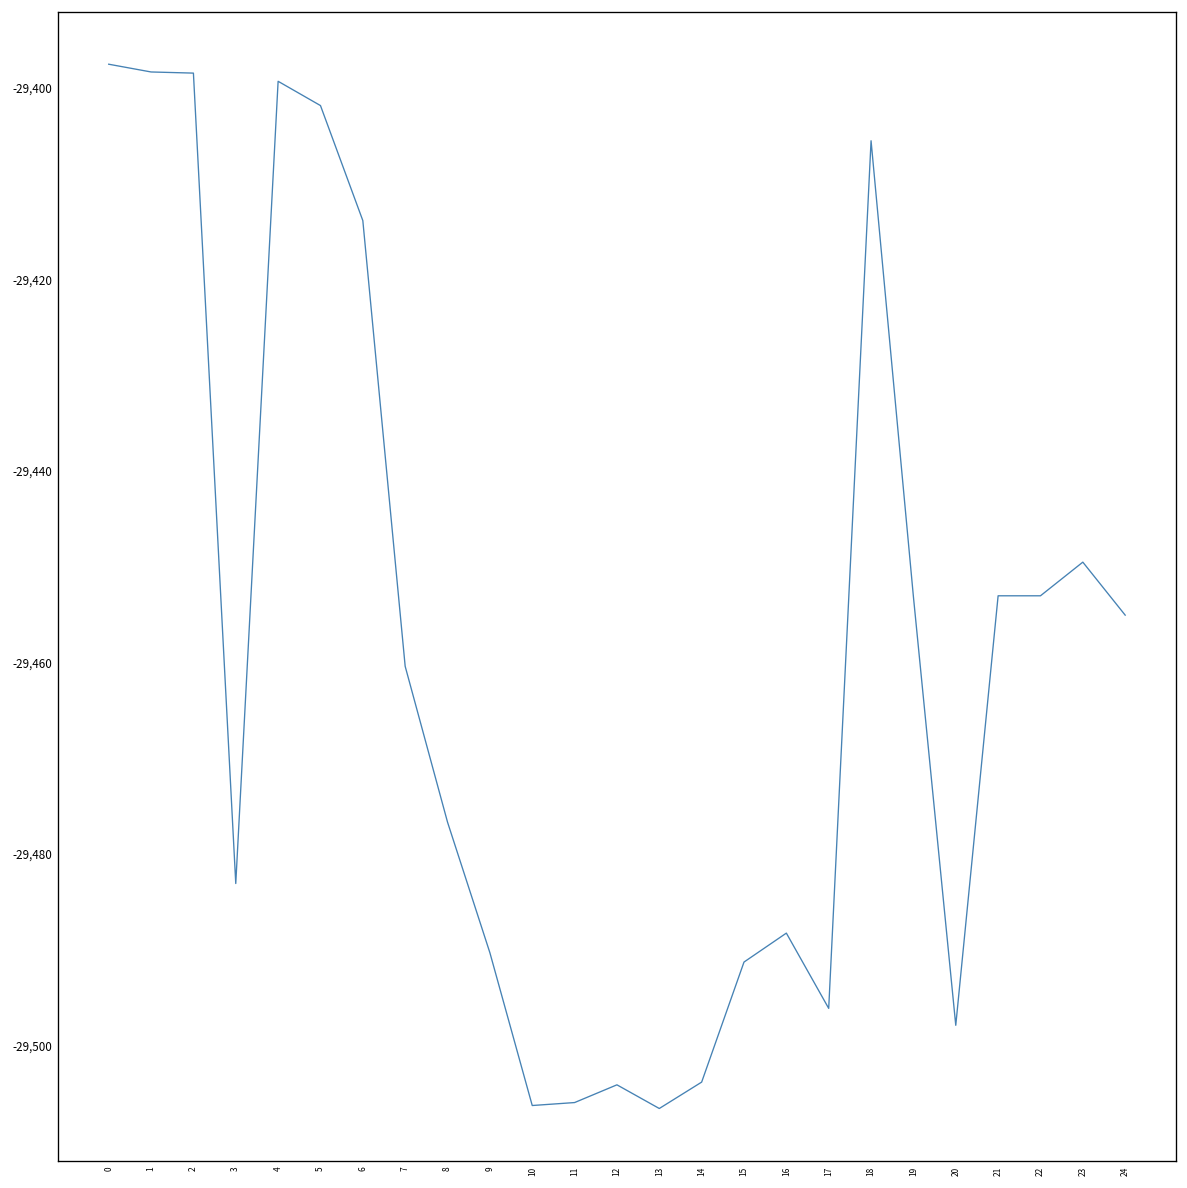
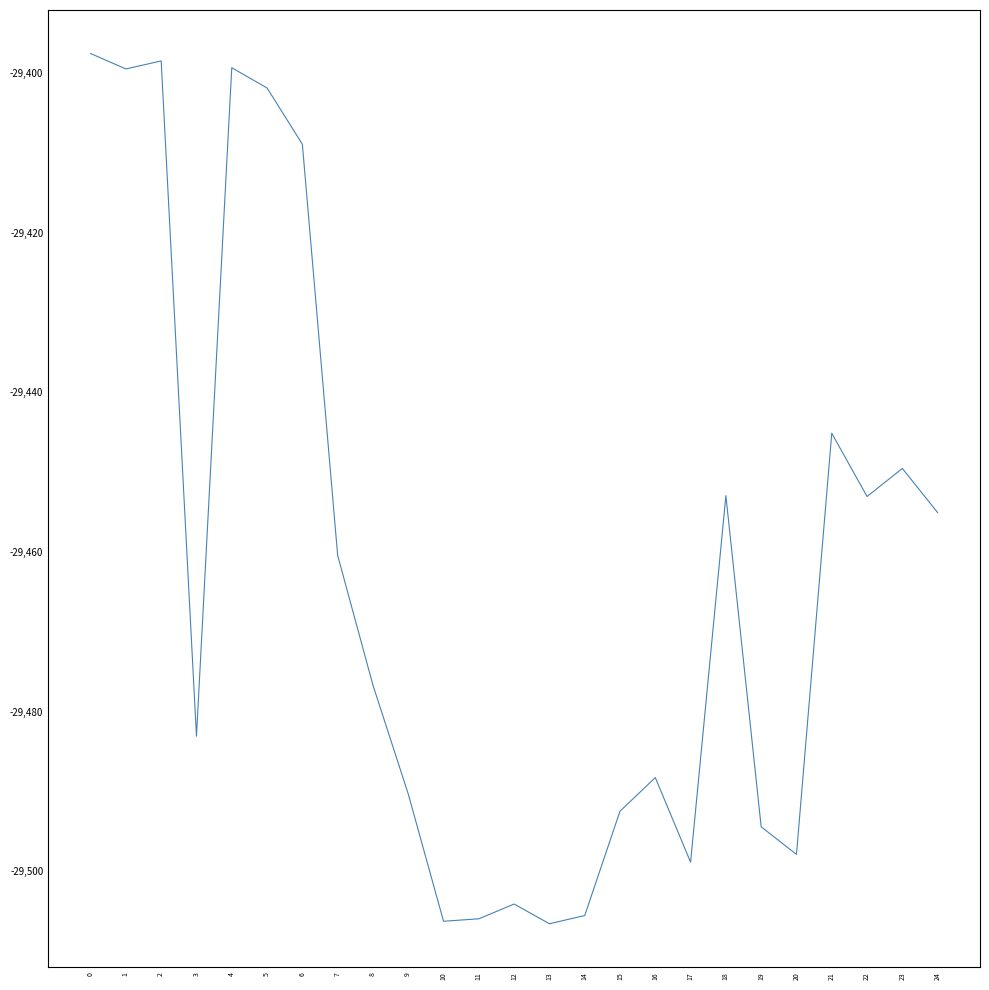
  {
    "0": "-29,398",
-   "1": "-29,398",
+   "1": "-29,399",
    "2": "-29,398",
    "3": "-29,483",
    "4": "-29,399",
    "5": "-29,402",
-   "6": "-29,414",
+   "6": "-29,409",
    "7": "-29,460",
    "8": "-29,477",
    "9": "-29,490",
    "10": "-29,506",
    "11": "-29,506",
    "12": "-29,504",
    "13": "-29,507",
-   "14": "-29,504",
-   "15": "-29,491",
+   "14": "-29,506",
+   "15": "-29,492",
    "16": "-29,488",
-   "17": "-29,496",
-   "18": "-29,406",
-   "19": "-29,453",
+   "17": "-29,499",
+   "18": "-29,453",
+   "19": "-29,494",
    "20": "-29,498",
-   "21": "-29,453",
+   "21": "-29,445",
    "22": "-29,453",
    "23": "-29,450",
    "24": "-29,455"
  }
